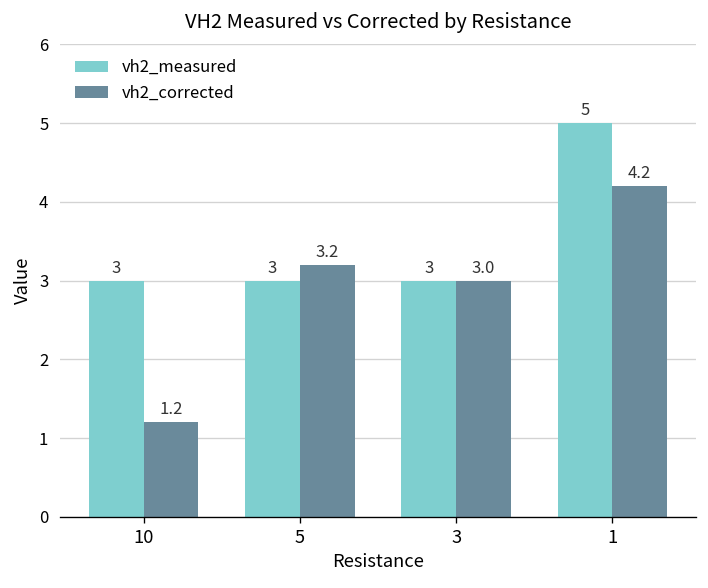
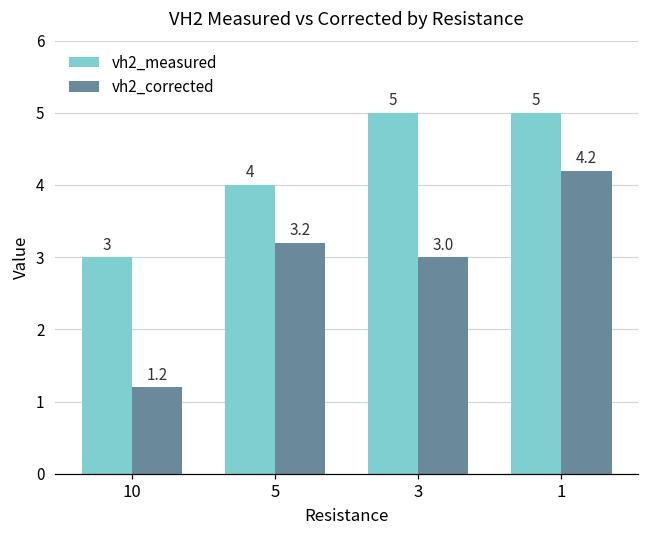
  {
    "vh2_measured": {
      "10": 3,
-     "5": 3,
-     "3": 3,
+     "5": 4,
+     "3": 5,
      "1": 5
    },
    "vh2_corrected": {
      "10": 1.2,
      "5": 3.2,
      "3": 3.0,
      "1": 4.2
    }
  }
